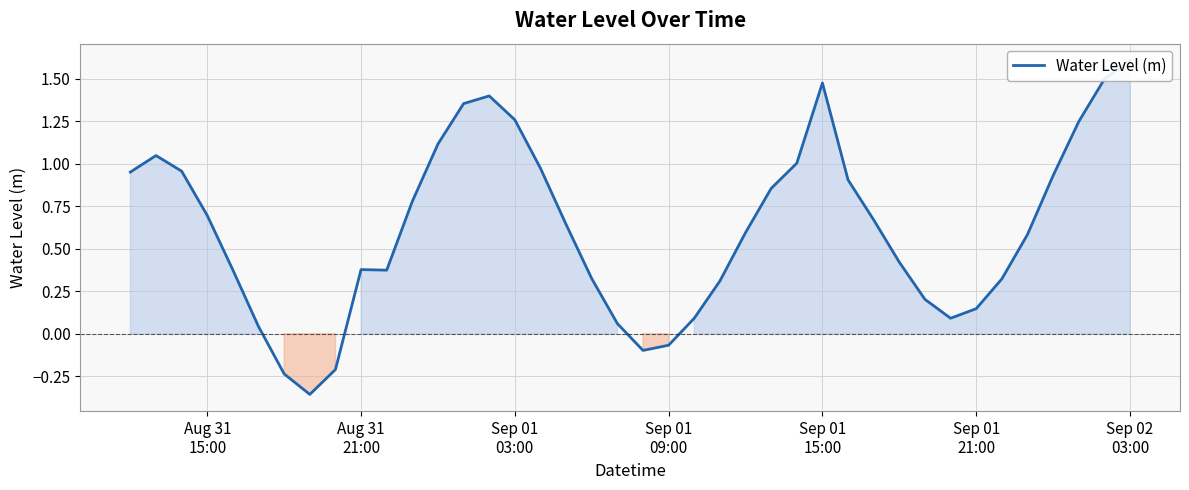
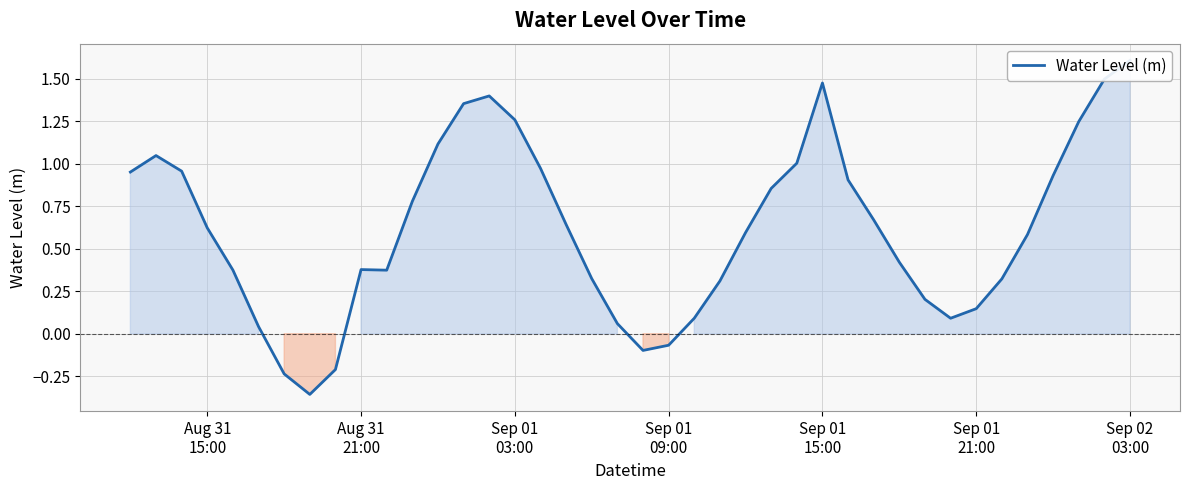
  {
-   "Aug 31 15:00": 0.70,
+   "Aug 31 15:00": 0.62,
    "Aug 31 21:00": 0.38,
    "Sep 01 03:00": 1.26,
    "Sep 01 09:00": -0.07,
    "Sep 01 15:00": 1.48,
    "Sep 01 21:00": 0.15
  }
